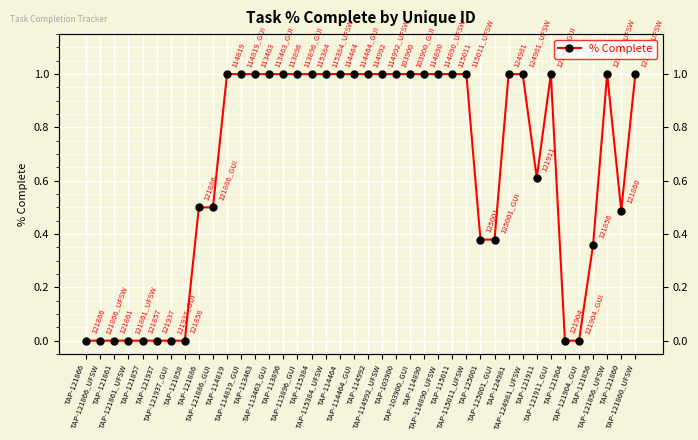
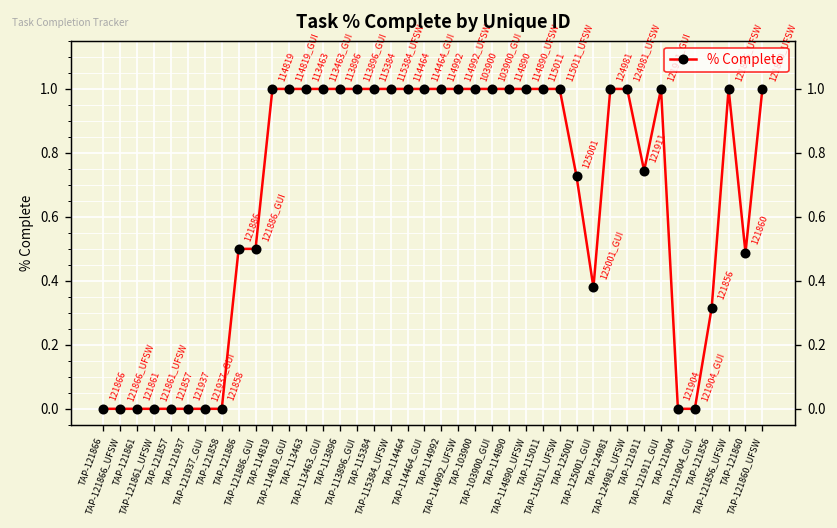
  {
    "TAP-121866": 0.00,
    "TAP-121886": 0.50,
    "TAP-114819": 1.00,
-   "TAP-125001": 0.38,
+   "TAP-125001": 0.73,
    "TAP-124981": 1.00,
-   "TAP-121911": 0.61,
+   "TAP-121911": 0.74,
    "TAP-121904": 0.00,
-   "TAP-121856": 0.36,
+   "TAP-121856": 0.32,
    "TAP-121856_UFSW": 1.00
  }
